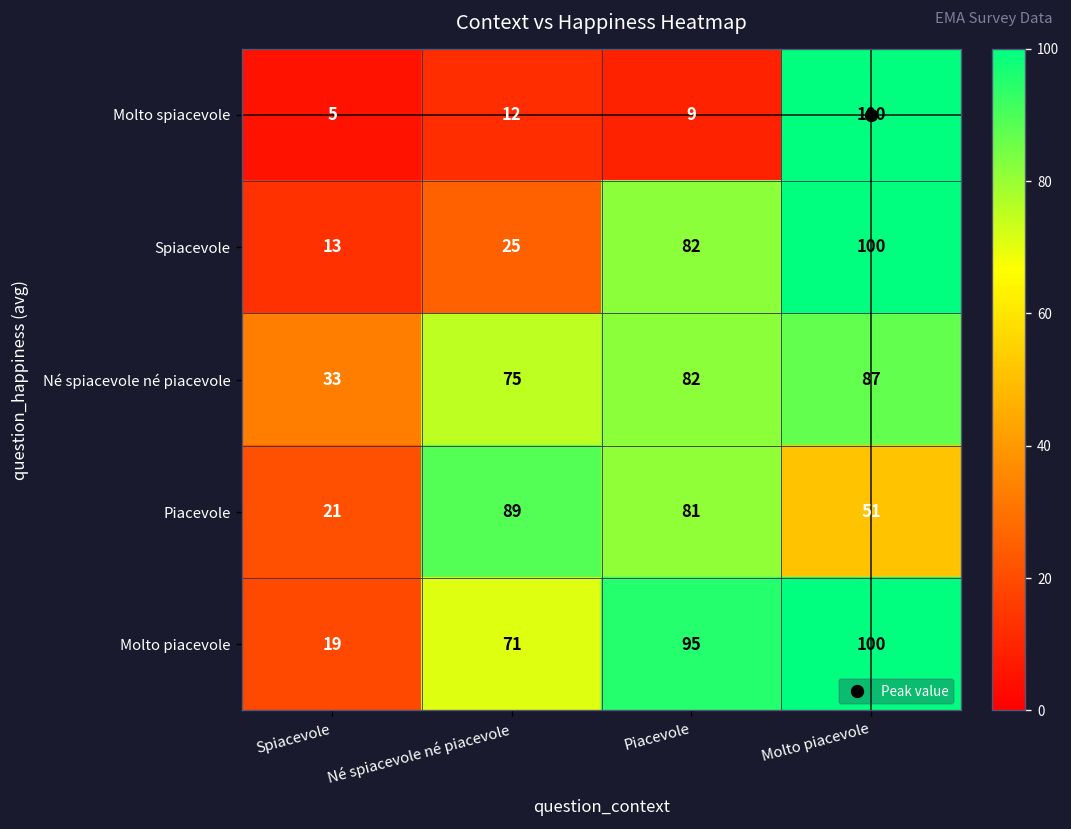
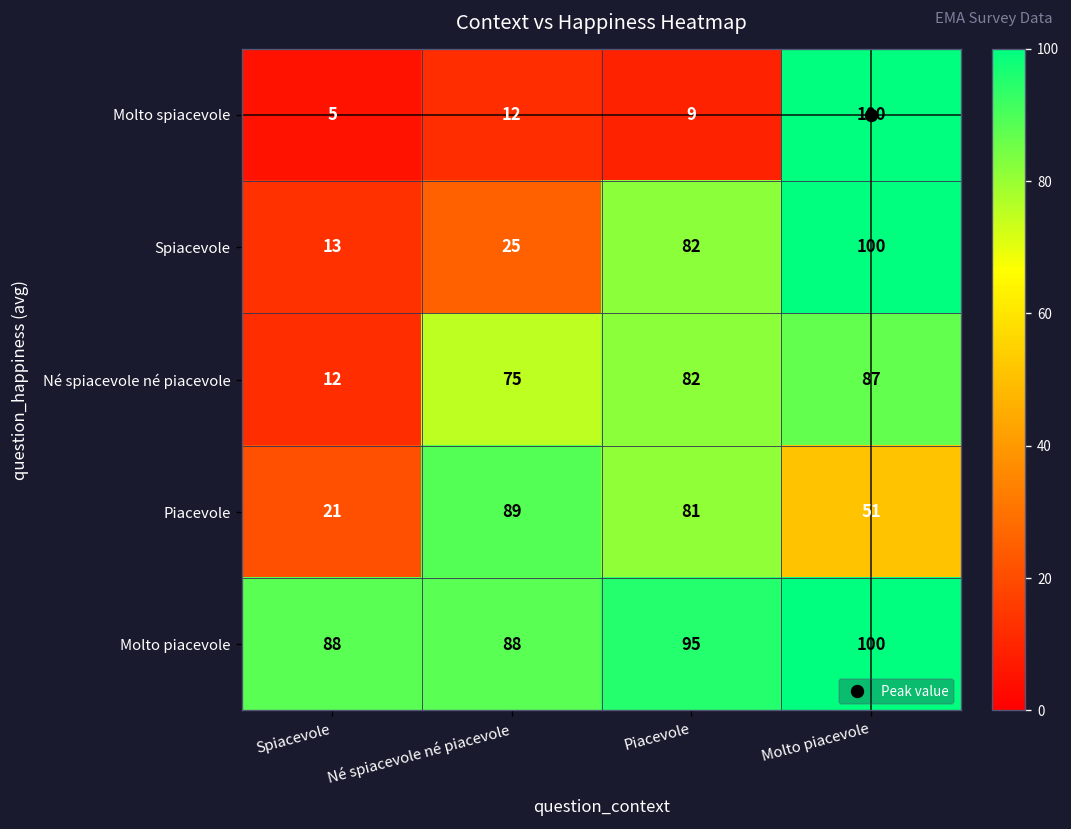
  {
    "Molto spiacevole": {
      "Spiacevole": 5,
      "Né spiacevole né piacevole": 12,
      "Piacevole": 9
    },
    "Spiacevole": {
      "Spiacevole": 13,
      "Né spiacevole né piacevole": 25,
      "Piacevole": 82,
      "Molto piacevole": 100
    },
    "Né spiacevole né piacevole": {
-     "Spiacevole": 33,
+     "Spiacevole": 12,
      "Né spiacevole né piacevole": 75,
      "Piacevole": 82,
      "Molto piacevole": 87
    },
    "Piacevole": {
      "Spiacevole": 21,
      "Né spiacevole né piacevole": 89,
      "Piacevole": 81,
      "Molto piacevole": 51
    },
    "Molto piacevole": {
-     "Spiacevole": 19,
-     "Né spiacevole né piacevole": 71,
+     "Spiacevole": 88,
+     "Né spiacevole né piacevole": 88,
      "Piacevole": 95,
      "Molto piacevole": 100
    }
  }
